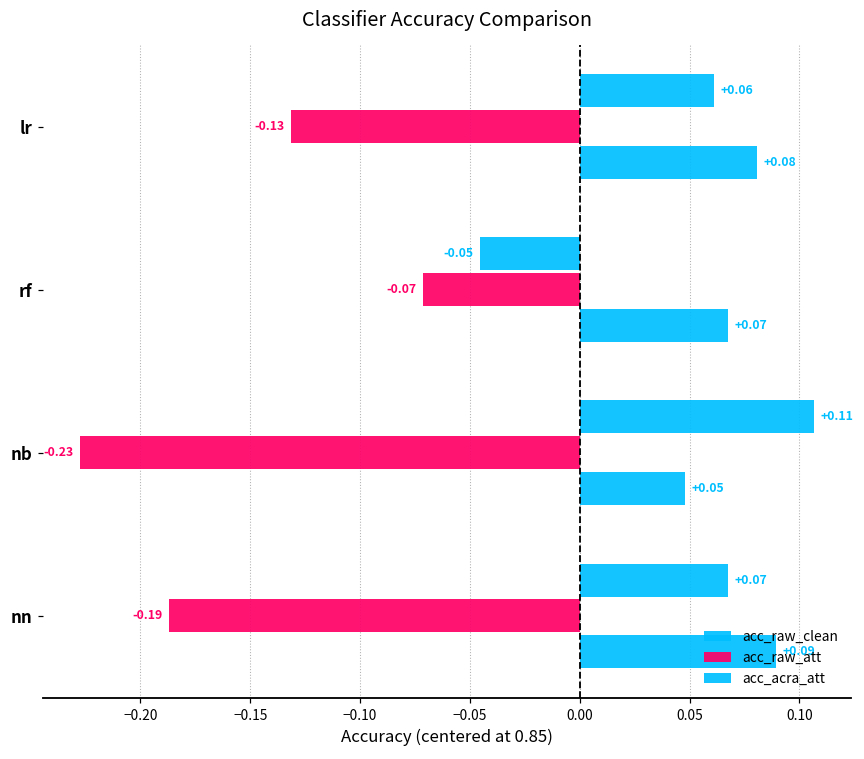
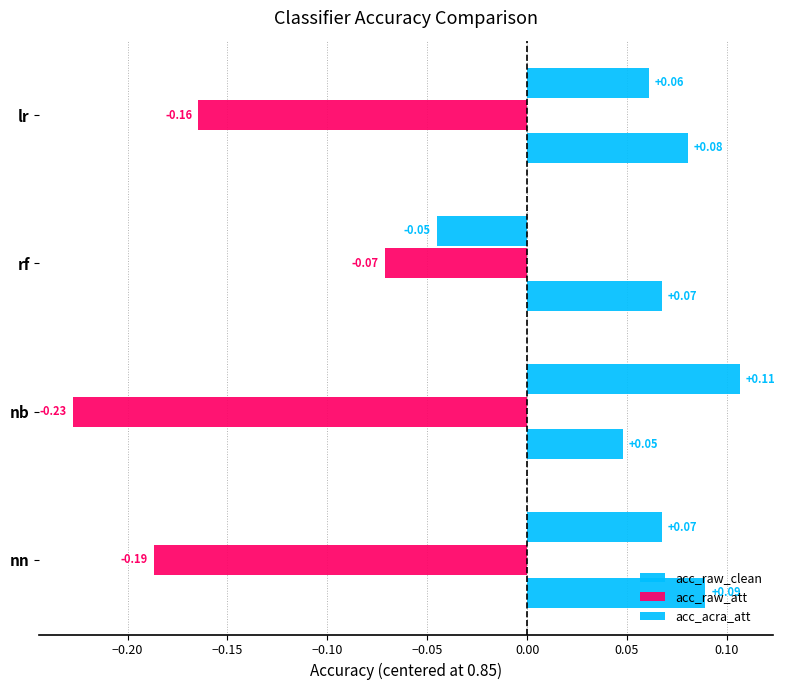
  {
    "acc_raw_att": {
-     "lr": -0.13,
+     "lr": -0.16,
      "rf": -0.07,
      "nb": -0.23,
      "nn": -0.19
    }
  }
